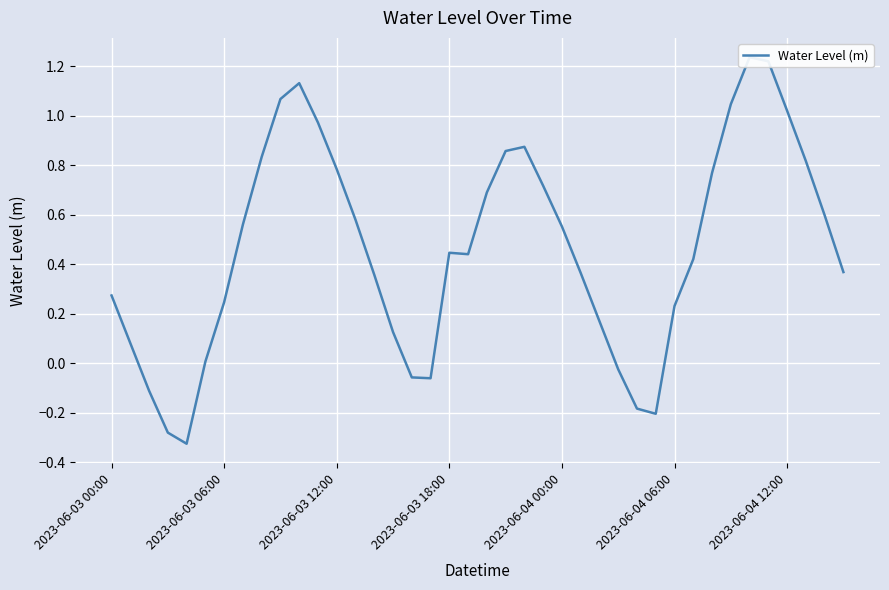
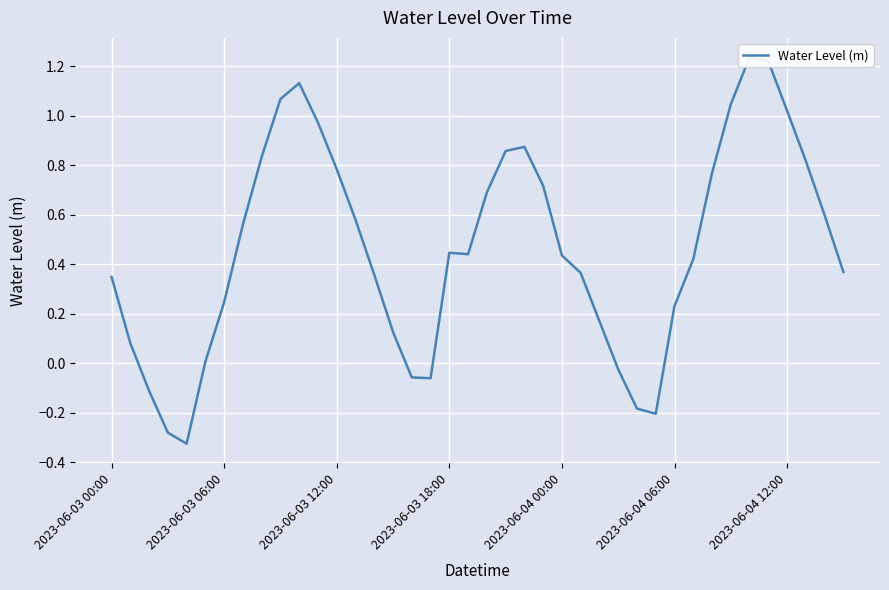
  {
-   "2023-06-03 00:00": 0.27,
+   "2023-06-03 00:00": 0.35,
    "2023-06-03 06:00": 0.25,
    "2023-06-03 12:00": 0.78,
    "2023-06-03 18:00": 0.45,
-   "2023-06-04 00:00": 0.55,
+   "2023-06-04 00:00": 0.43,
    "2023-06-04 06:00": 0.23,
    "2023-06-04 12:00": 1.02
  }
